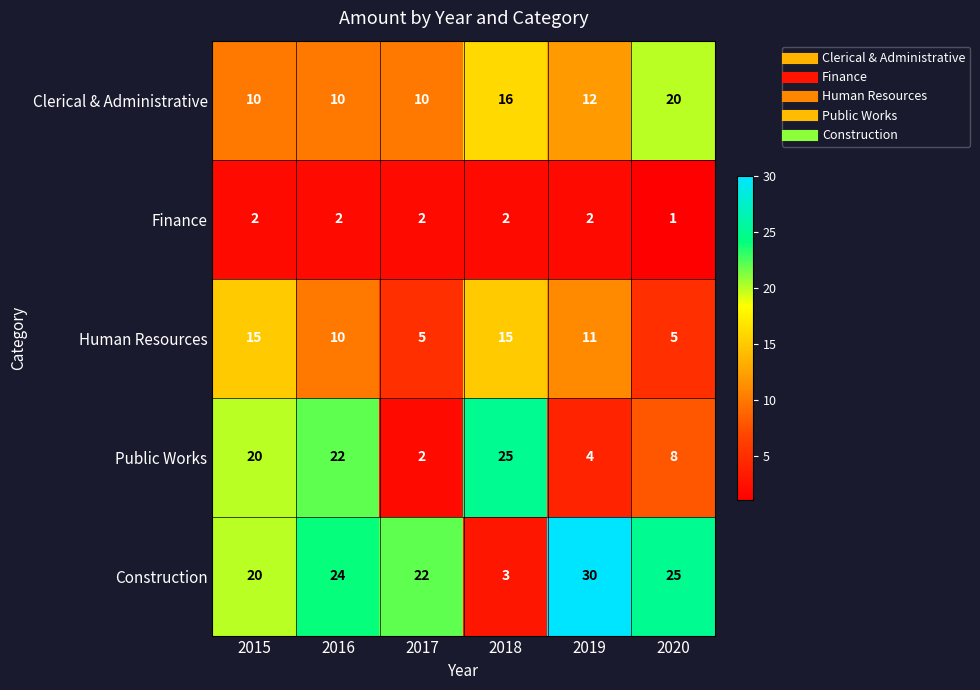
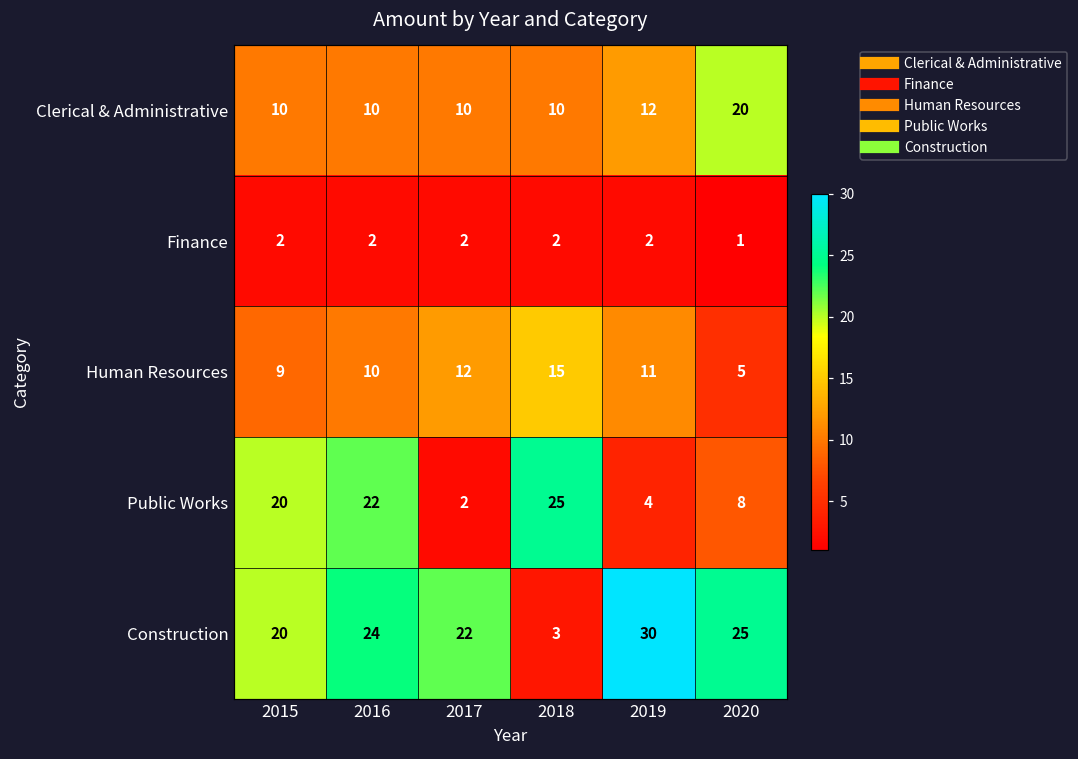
  {
    "Clerical & Administrative": {
      "2015": 10,
      "2016": 10,
      "2017": 10,
-     "2018": 16,
+     "2018": 10,
      "2019": 12,
      "2020": 20
    },
    "Finance": {
      "2015": 2,
      "2016": 2,
      "2017": 2,
      "2018": 2,
      "2019": 2,
      "2020": 1
    },
    "Human Resources": {
-     "2015": 15,
+     "2015": 9,
      "2016": 10,
-     "2017": 5,
+     "2017": 12,
      "2018": 15,
      "2019": 11,
      "2020": 5
    },
    "Public Works": {
      "2015": 20,
      "2016": 22,
      "2017": 2,
      "2018": 25,
      "2019": 4,
      "2020": 8
    },
    "Construction": {
      "2015": 20,
      "2016": 24,
      "2017": 22,
      "2018": 3,
      "2019": 30,
      "2020": 25
    }
  }
